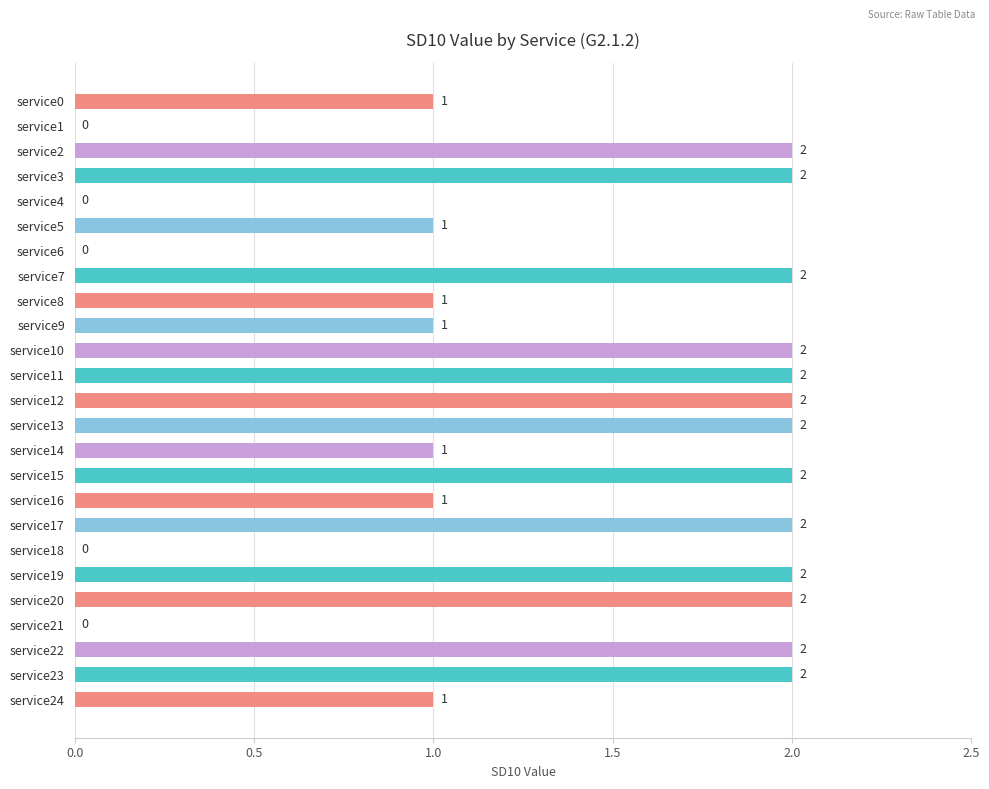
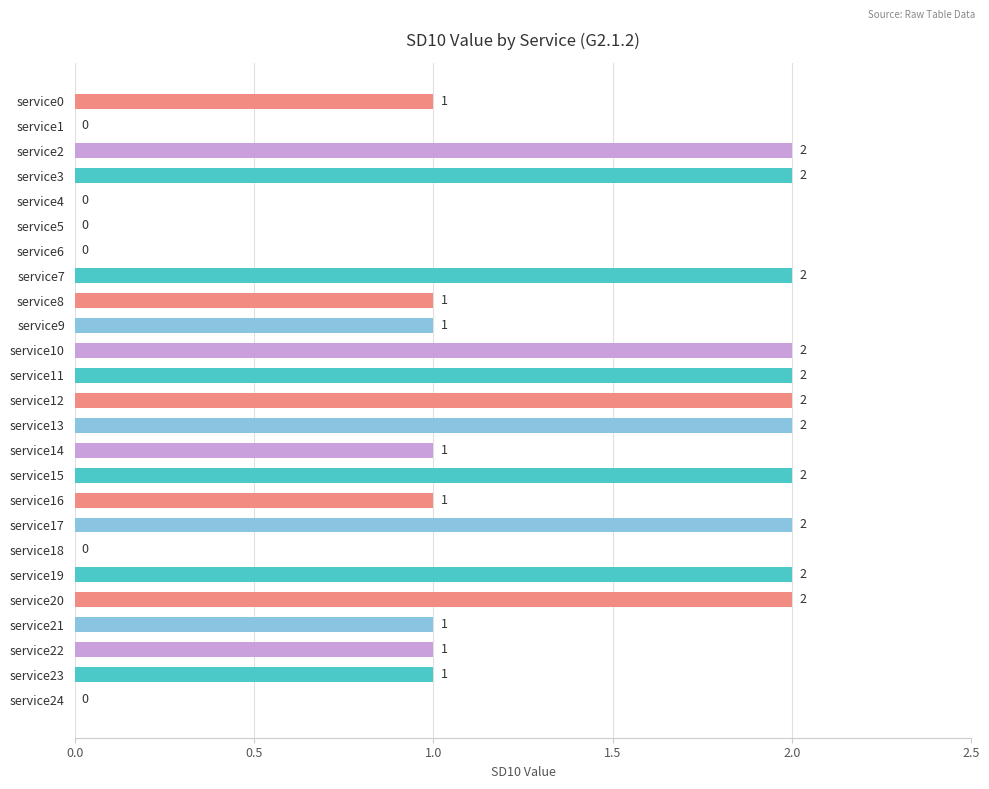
  {
    "service0": 1,
    "service1": 0,
    "service2": 2,
    "service3": 2,
    "service4": 0,
-   "service5": 1,
+   "service5": 0,
    "service6": 0,
    "service7": 2,
    "service8": 1,
    "service9": 1,
    "service10": 2,
    "service11": 2,
    "service12": 2,
    "service13": 2,
    "service14": 1,
    "service15": 2,
    "service16": 1,
    "service17": 2,
    "service18": 0,
    "service19": 2,
    "service20": 2,
-   "service21": 0,
-   "service22": 2,
-   "service23": 2,
-   "service24": 1
+   "service21": 1,
+   "service22": 1,
+   "service23": 1,
+   "service24": 0
  }
